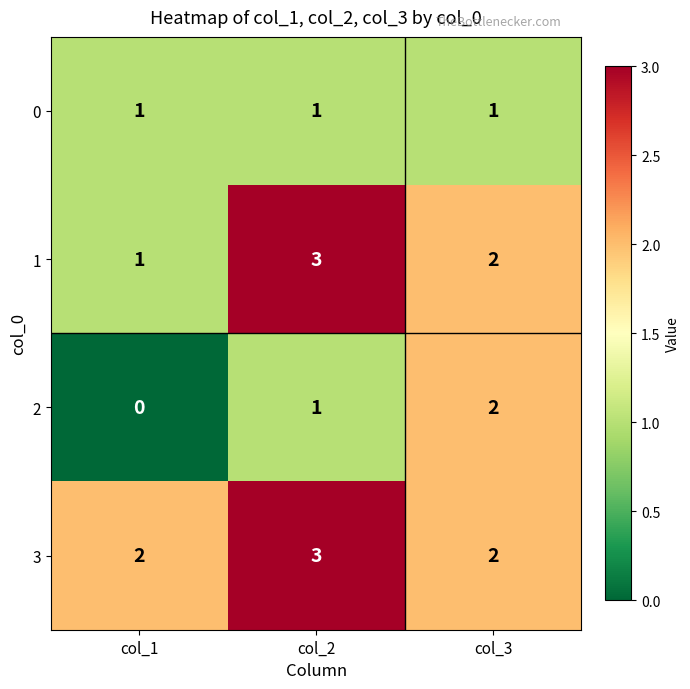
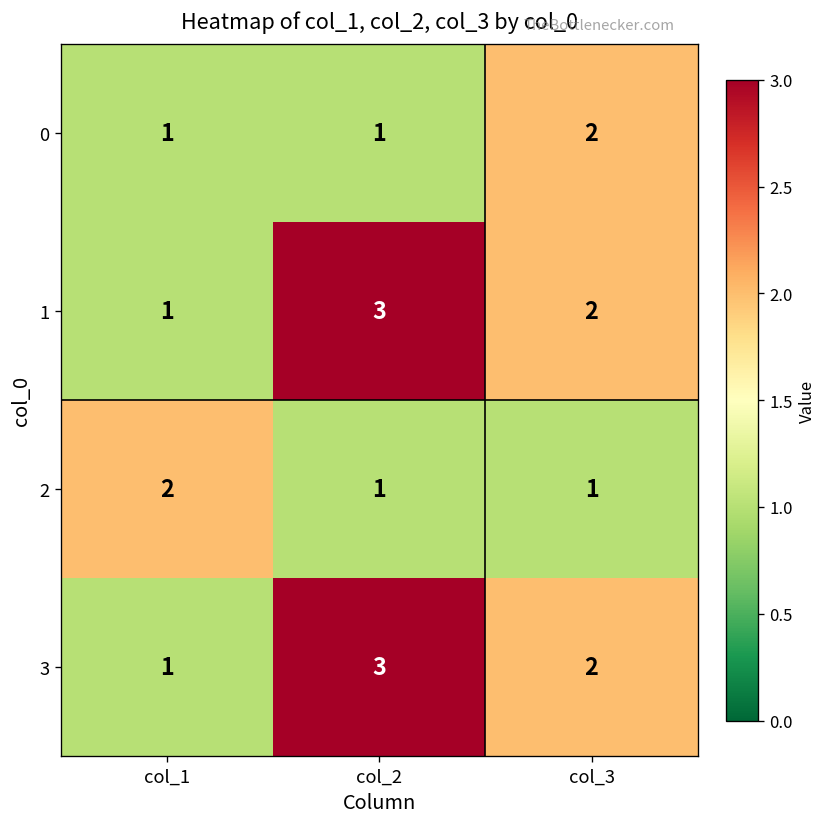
  {
    "0": {
      "col_1": 1,
      "col_2": 1,
-     "col_3": 1
+     "col_3": 2
    },
    "1": {
      "col_1": 1,
      "col_2": 3,
      "col_3": 2
    },
    "2": {
-     "col_1": 0,
+     "col_1": 2,
      "col_2": 1,
-     "col_3": 2
+     "col_3": 1
    },
    "3": {
-     "col_1": 2,
+     "col_1": 1,
      "col_2": 3,
      "col_3": 2
    }
  }
